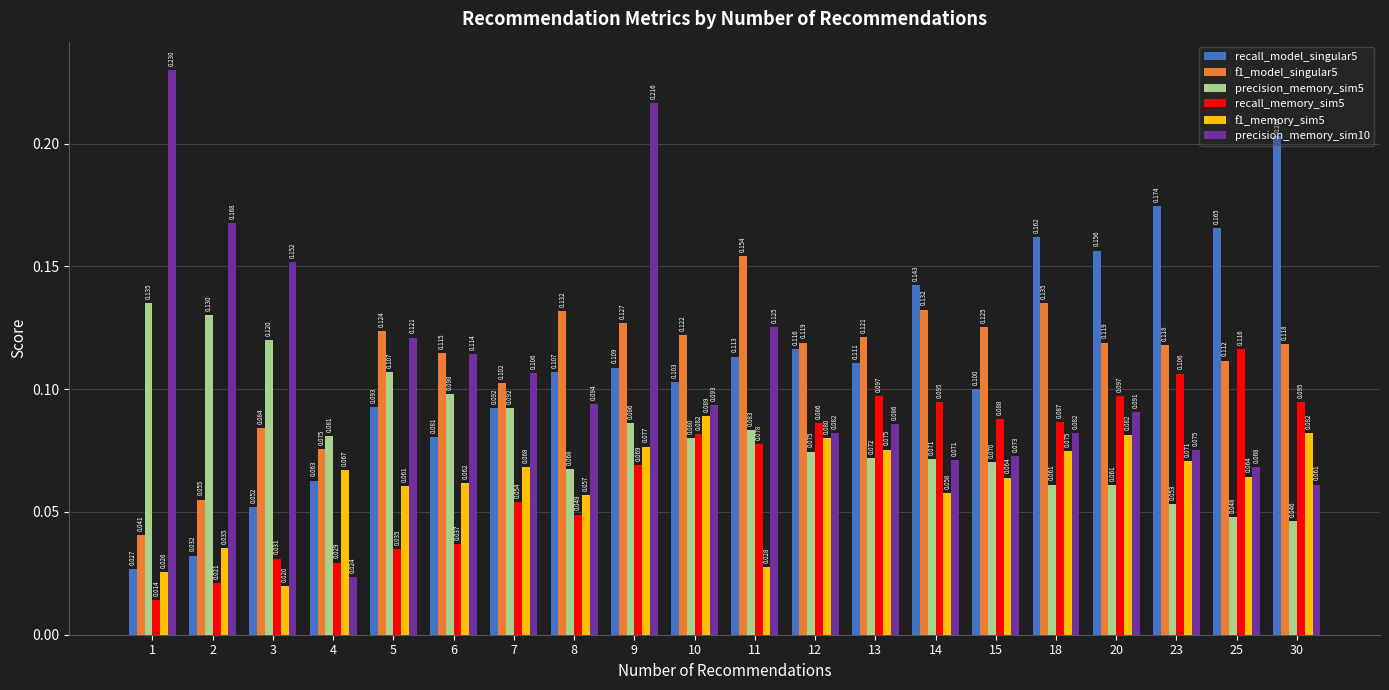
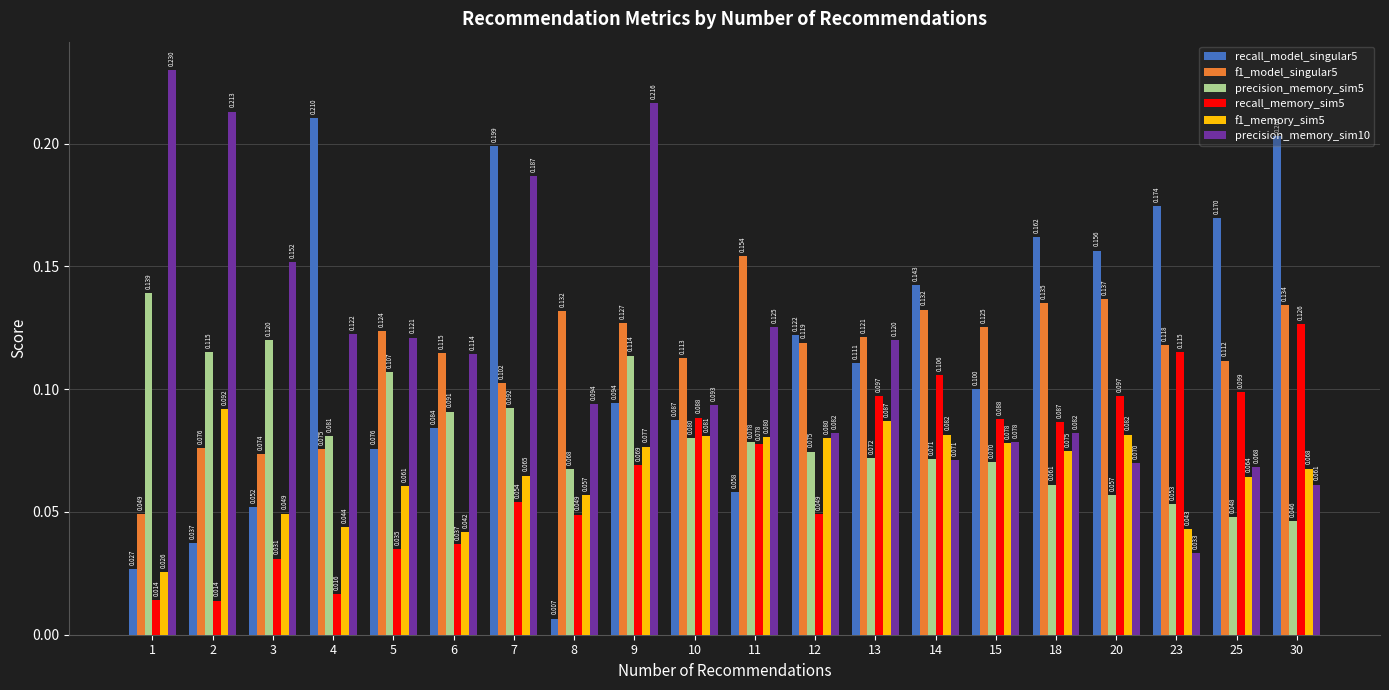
  {
    "recall_model_singular5": {
      "1": 0.027,
-     "2": 0.032,
+     "2": 0.037,
      "3": 0.052,
-     "4": 0.063,
-     "5": 0.093,
-     "6": 0.081,
-     "7": 0.092,
-     "8": 0.107,
-     "9": 0.109,
-     "10": 0.103,
-     "11": 0.113,
-     "12": 0.116,
+     "4": 0.210,
+     "5": 0.076,
+     "6": 0.084,
+     "7": 0.199,
+     "8": 0.007,
+     "9": 0.094,
+     "10": 0.087,
+     "11": 0.058,
+     "12": 0.122,
      "13": 0.111,
      "14": 0.143,
      "15": 0.100,
      "18": 0.162,
      "20": 0.156,
      "23": 0.174,
-     "25": 0.165
+     "25": 0.170
    },
    "f1_model_singular5": {
-     "1": 0.041,
-     "2": 0.055,
-     "3": 0.084,
+     "1": 0.049,
+     "2": 0.076,
+     "3": 0.074,
      "4": 0.075,
      "5": 0.124,
      "6": 0.115,
      "7": 0.102,
      "8": 0.132,
      "9": 0.127,
-     "10": 0.122,
+     "10": 0.113,
      "11": 0.154,
      "12": 0.119,
      "13": 0.121,
      "14": 0.132,
      "15": 0.125,
      "18": 0.135,
-     "20": 0.119,
+     "20": 0.137,
      "23": 0.118,
      "25": 0.112,
-     "30": 0.118
+     "30": 0.134
    },
    "precision_memory_sim5": {
-     "1": 0.135,
-     "2": 0.130,
+     "1": 0.139,
+     "2": 0.115,
      "3": 0.120,
      "4": 0.081,
      "5": 0.107,
-     "6": 0.098,
+     "6": 0.091,
      "7": 0.092,
      "8": 0.068,
-     "9": 0.086,
+     "9": 0.114,
      "10": 0.080,
-     "11": 0.083,
+     "11": 0.078,
      "12": 0.075,
      "13": 0.072,
      "14": 0.071,
      "15": 0.070,
      "18": 0.061,
-     "20": 0.061,
+     "20": 0.057,
      "23": 0.053,
      "25": 0.048,
      "30": 0.046
    },
    "recall_memory_sim5": {
      "1": 0.014,
-     "2": 0.021,
+     "2": 0.014,
      "3": 0.031,
-     "4": 0.029,
+     "4": 0.016,
      "5": 0.035,
      "6": 0.037,
      "7": 0.054,
      "8": 0.049,
      "9": 0.069,
-     "10": 0.082,
+     "10": 0.088,
      "11": 0.078,
-     "12": 0.086,
+     "12": 0.049,
      "13": 0.097,
-     "14": 0.095,
+     "14": 0.106,
      "15": 0.088,
      "18": 0.087,
      "20": 0.097,
-     "23": 0.106,
-     "25": 0.116,
-     "30": 0.095
+     "23": 0.115,
+     "25": 0.099,
+     "30": 0.126
    },
    "f1_memory_sim5": {
      "1": 0.026,
-     "2": 0.035,
-     "3": 0.020,
-     "4": 0.067,
+     "2": 0.092,
+     "3": 0.049,
+     "4": 0.044,
      "5": 0.061,
-     "6": 0.062,
-     "7": 0.068,
+     "6": 0.042,
+     "7": 0.065,
      "8": 0.057,
      "9": 0.077,
-     "10": 0.089,
-     "11": 0.028,
+     "10": 0.081,
+     "11": 0.080,
      "12": 0.080,
-     "13": 0.075,
-     "14": 0.058,
-     "15": 0.064,
+     "13": 0.087,
+     "14": 0.082,
+     "15": 0.078,
      "18": 0.075,
      "20": 0.082,
-     "23": 0.071,
+     "23": 0.043,
      "25": 0.064,
-     "30": 0.082
+     "30": 0.068
    },
    "precision_memory_sim10": {
      "1": 0.230,
-     "2": 0.168,
+     "2": 0.213,
      "3": 0.152,
-     "4": 0.024,
+     "4": 0.122,
      "5": 0.121,
      "6": 0.114,
-     "7": 0.106,
+     "7": 0.187,
      "8": 0.094,
      "9": 0.216,
      "10": 0.093,
      "11": 0.125,
      "12": 0.082,
-     "13": 0.086,
+     "13": 0.120,
      "14": 0.071,
-     "15": 0.073,
+     "15": 0.078,
      "18": 0.082,
-     "20": 0.091,
-     "23": 0.075,
+     "20": 0.070,
+     "23": 0.033,
      "25": 0.068,
      "30": 0.061
    }
  }
